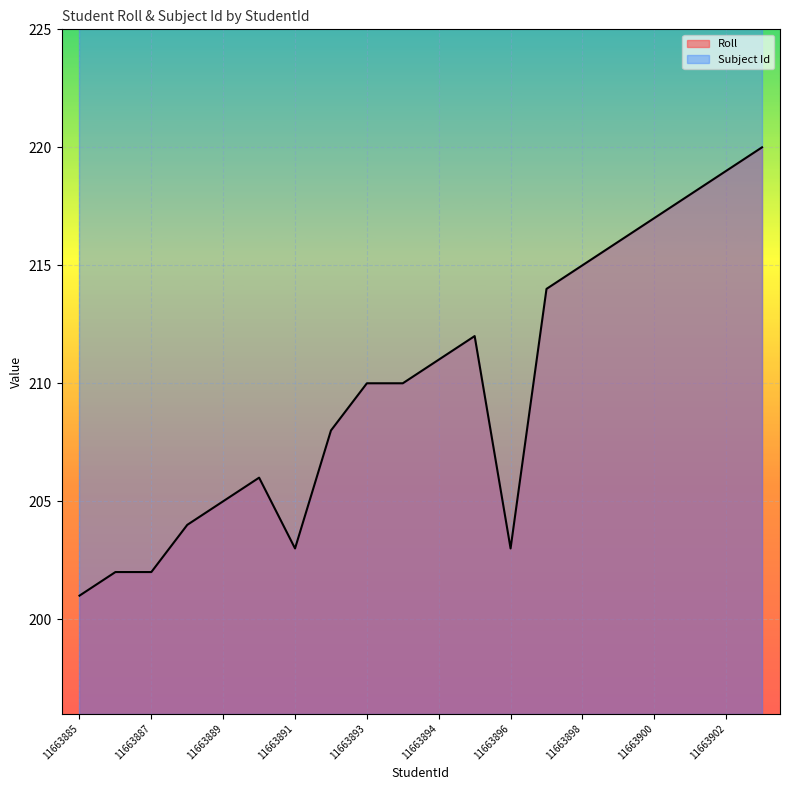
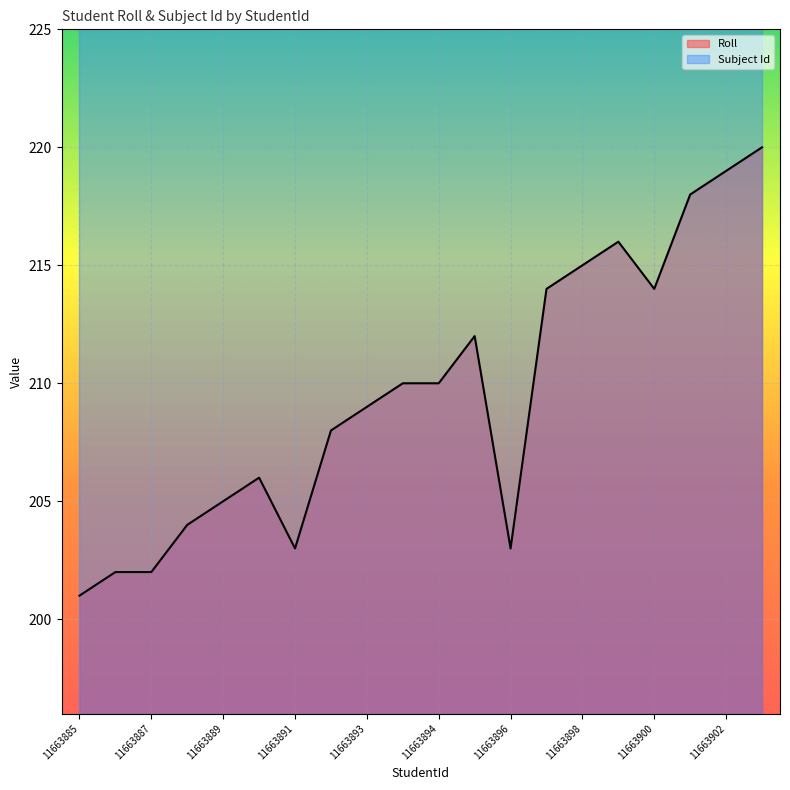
  {
    "Roll": {
      "11663885": 201,
      "11663887": 202,
      "11663889": 205,
      "11663891": 203,
-     "11663893": 210,
-     "11663894": 211,
+     "11663893": 209,
+     "11663894": 210,
      "11663896": 203,
      "11663898": 215,
-     "11663900": 217,
+     "11663900": 214,
      "11663902": 219
    }
  }
